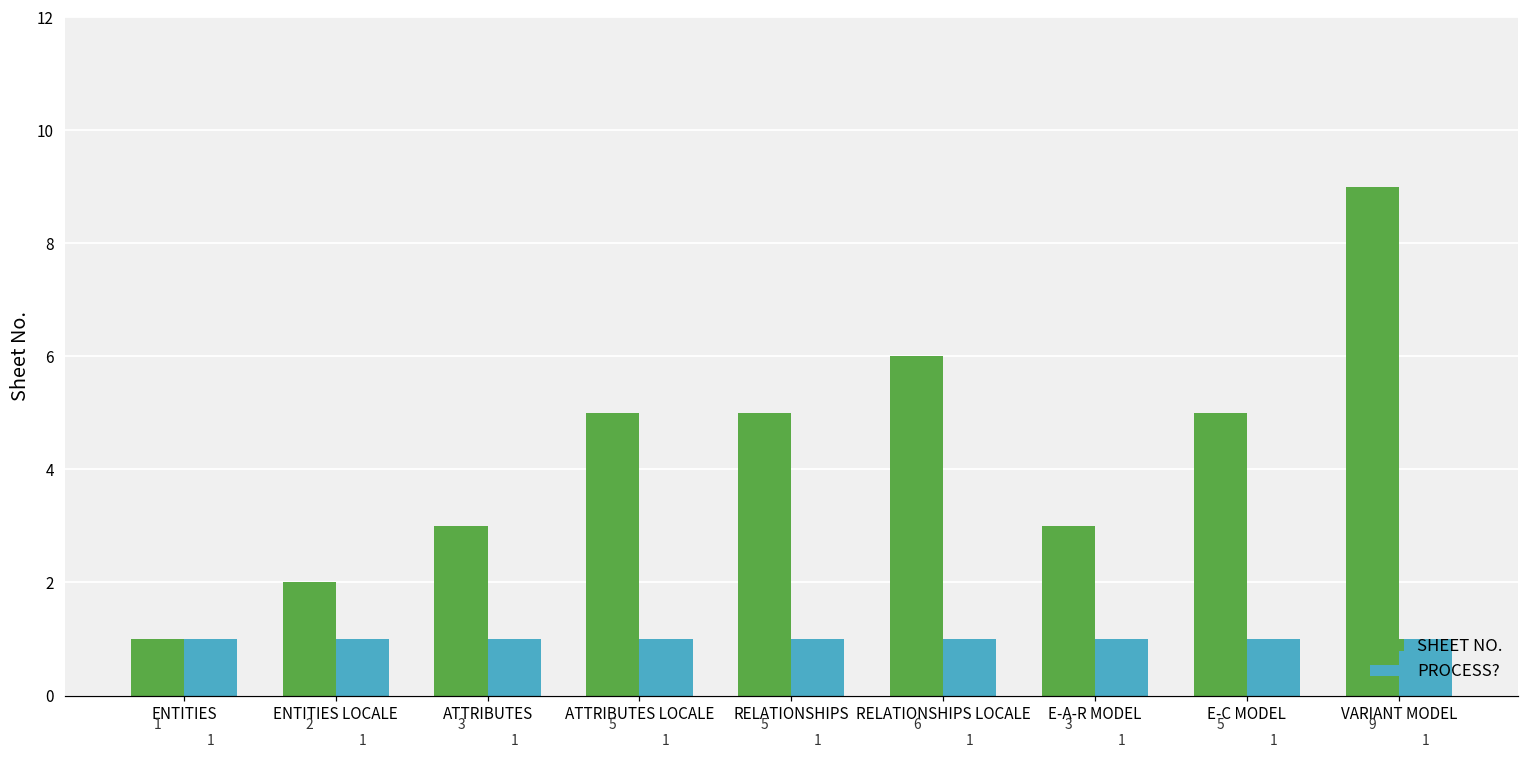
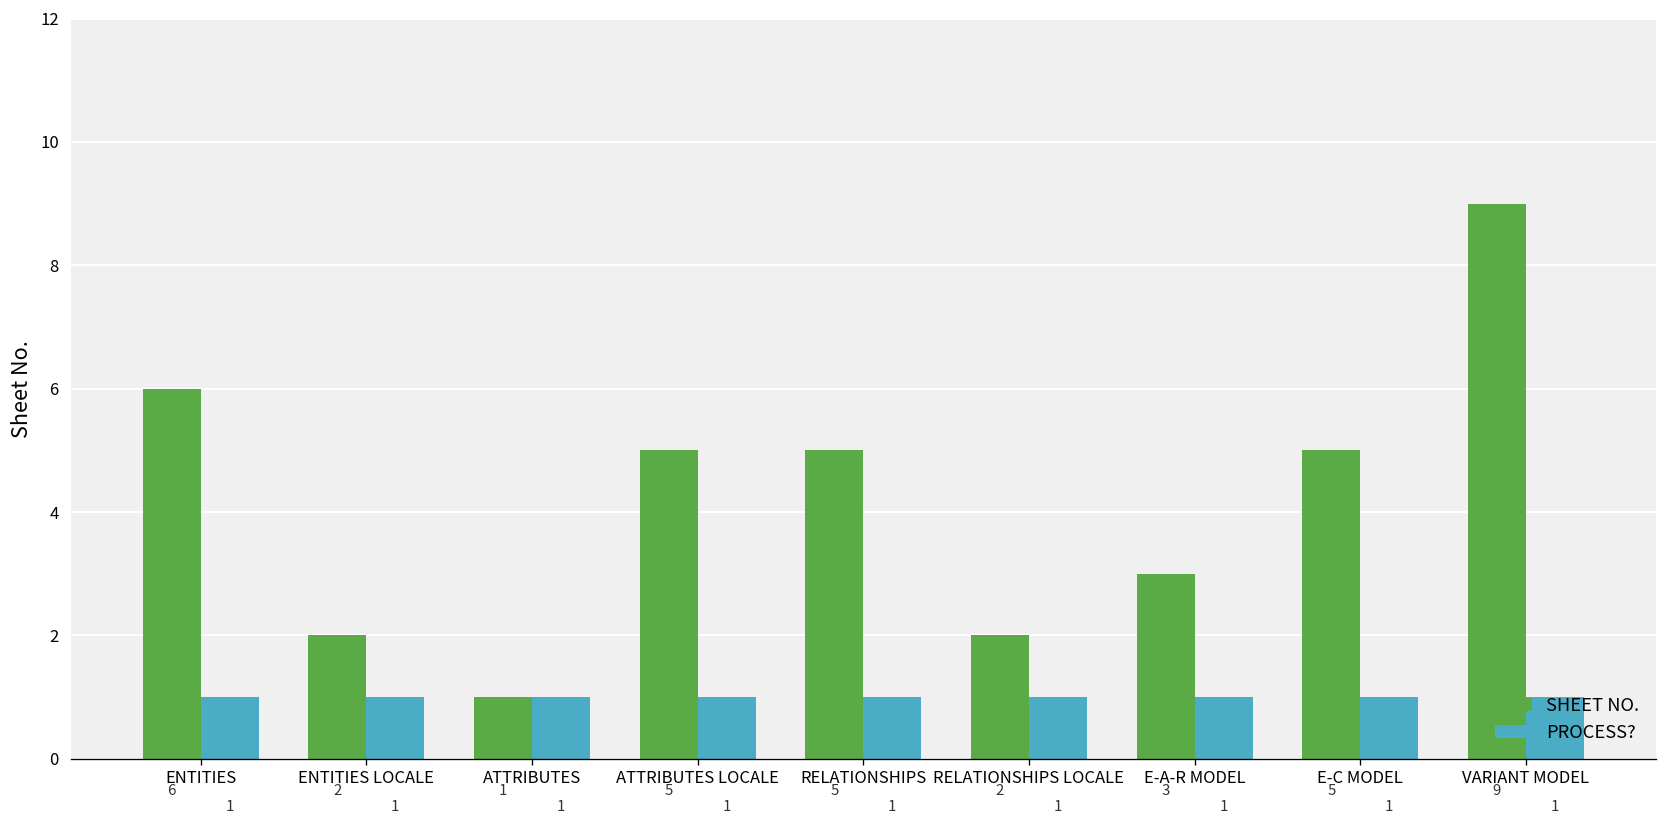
  {
    "SHEET NO.": {
-     "ENTITIES": 1,
-     "ATTRIBUTES": 3,
-     "RELATIONSHIPS LOCALE": 6
+     "ENTITIES": 6,
+     "ATTRIBUTES": 1,
+     "RELATIONSHIPS LOCALE": 2
    },
    "PROCESS?": {
      "ENTITIES": 1.0,
      "ENTITIES LOCALE": 1.0,
      "ATTRIBUTES": 1.0,
      "ATTRIBUTES LOCALE": 1.0,
      "RELATIONSHIPS": 1.0,
      "RELATIONSHIPS LOCALE": 1.0,
      "E-A-R MODEL": 1.0,
      "E-C MODEL": 1.0,
      "VARIANT MODEL": 1.0
    }
  }
